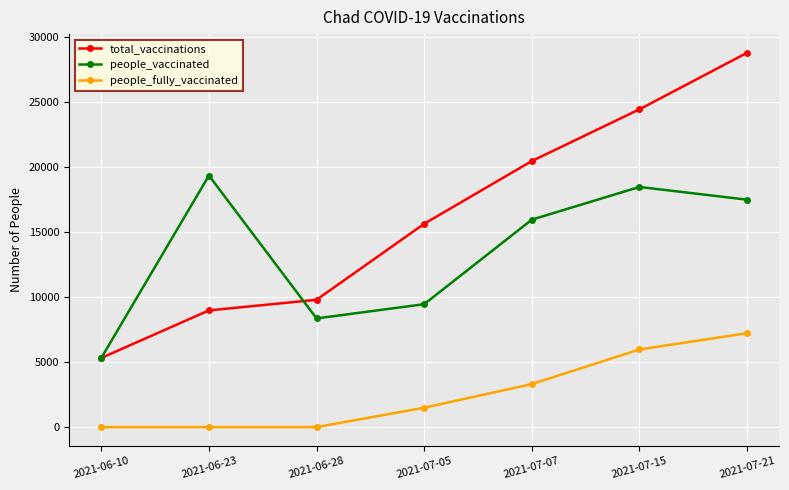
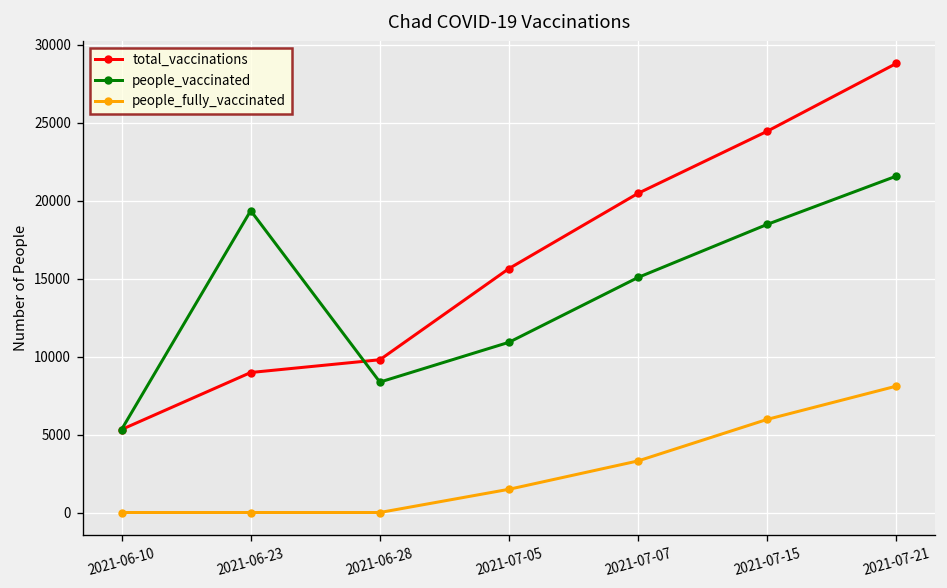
  {
    "total_vaccinations": {
      "2021-06-23": 9000,
      "2021-06-28": 9800,
      "2021-07-05": 15700,
      "2021-07-07": 20500,
      "2021-07-15": 24500,
      "2021-07-21": 28800
    },
    "people_vaccinated": {
      "2021-06-23": 19400,
      "2021-06-28": 8400,
-     "2021-07-05": 9500,
-     "2021-07-07": 16000,
+     "2021-07-05": 10900,
+     "2021-07-07": 15100,
      "2021-07-15": 18500,
-     "2021-07-21": 17500
+     "2021-07-21": 21600
    },
    "people_fully_vaccinated": {
      "2021-06-10": 0,
      "2021-06-23": 0,
      "2021-06-28": 0,
      "2021-07-05": 1500,
      "2021-07-07": 3300,
      "2021-07-15": 6000,
-     "2021-07-21": 7200
+     "2021-07-21": 8100
    }
  }
